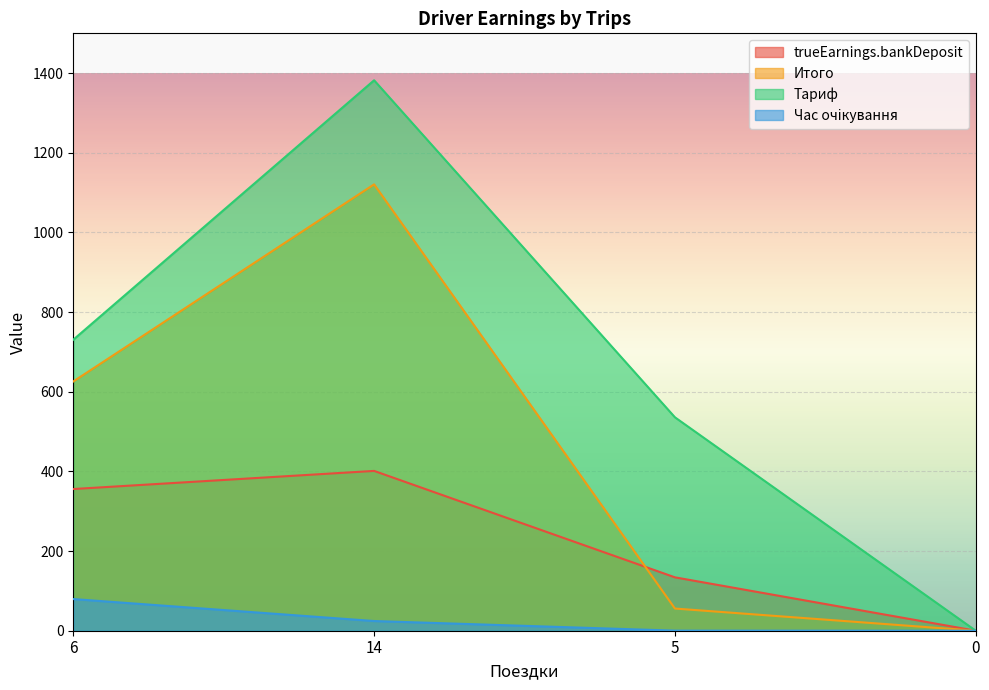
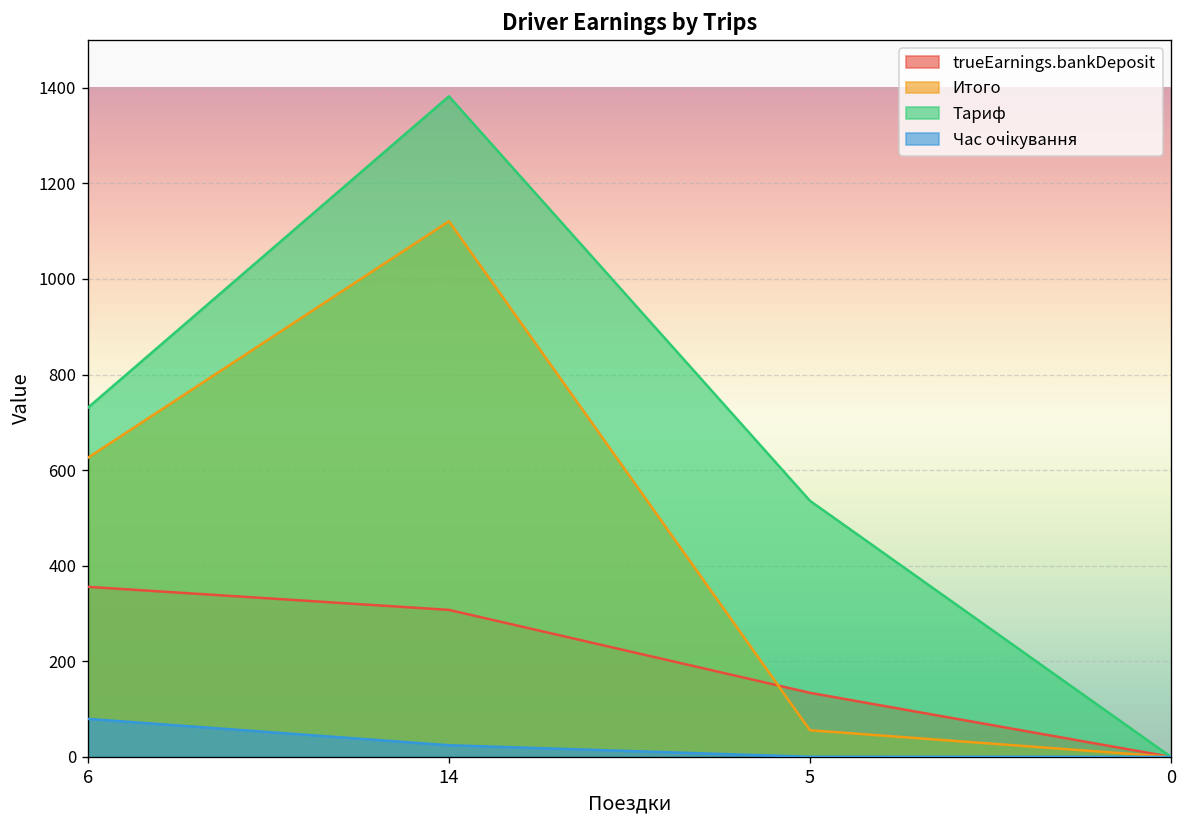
  {
    "trueEarnings.bankDeposit": {
      "6": 360,
-     "14": 400,
+     "14": 310,
      "5": 130
    },
    "Итого": {
      "6": 630,
      "14": 1120,
      "5": 60
    },
    "Тариф": {
      "6": 730,
      "14": 1380,
      "5": 540
    },
    "Час очікування": {
      "6": 80,
      "14": 20,
      "5": 0
    }
  }
